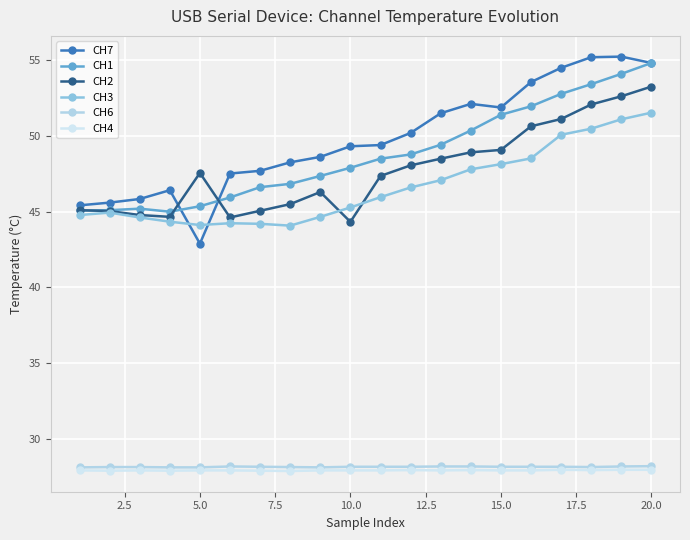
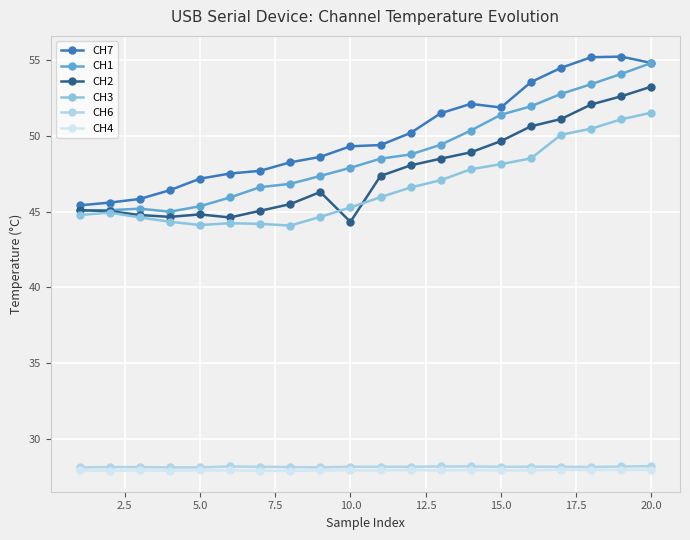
  {
    "CH7": {
-     "5.0": 42.9,
+     "5.0": 47.2,
      "10.0": 49.3,
      "15.0": 51.9
    },
    "CH2": {
-     "5.0": 47.6,
+     "5.0": 44.8,
      "10.0": 44.3,
-     "15.0": 49.1,
+     "15.0": 49.7,
      "20.0": 53.3
    }
  }
